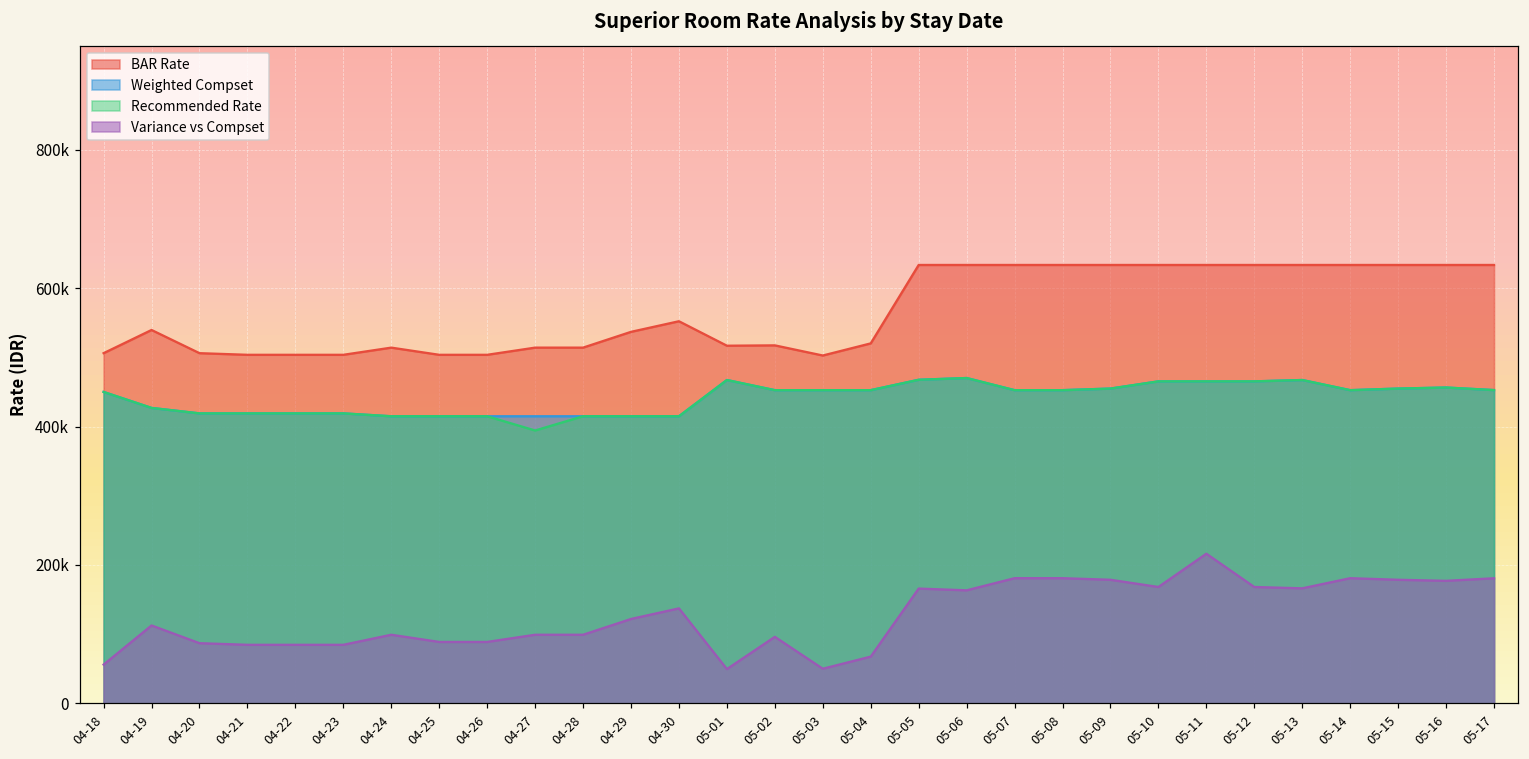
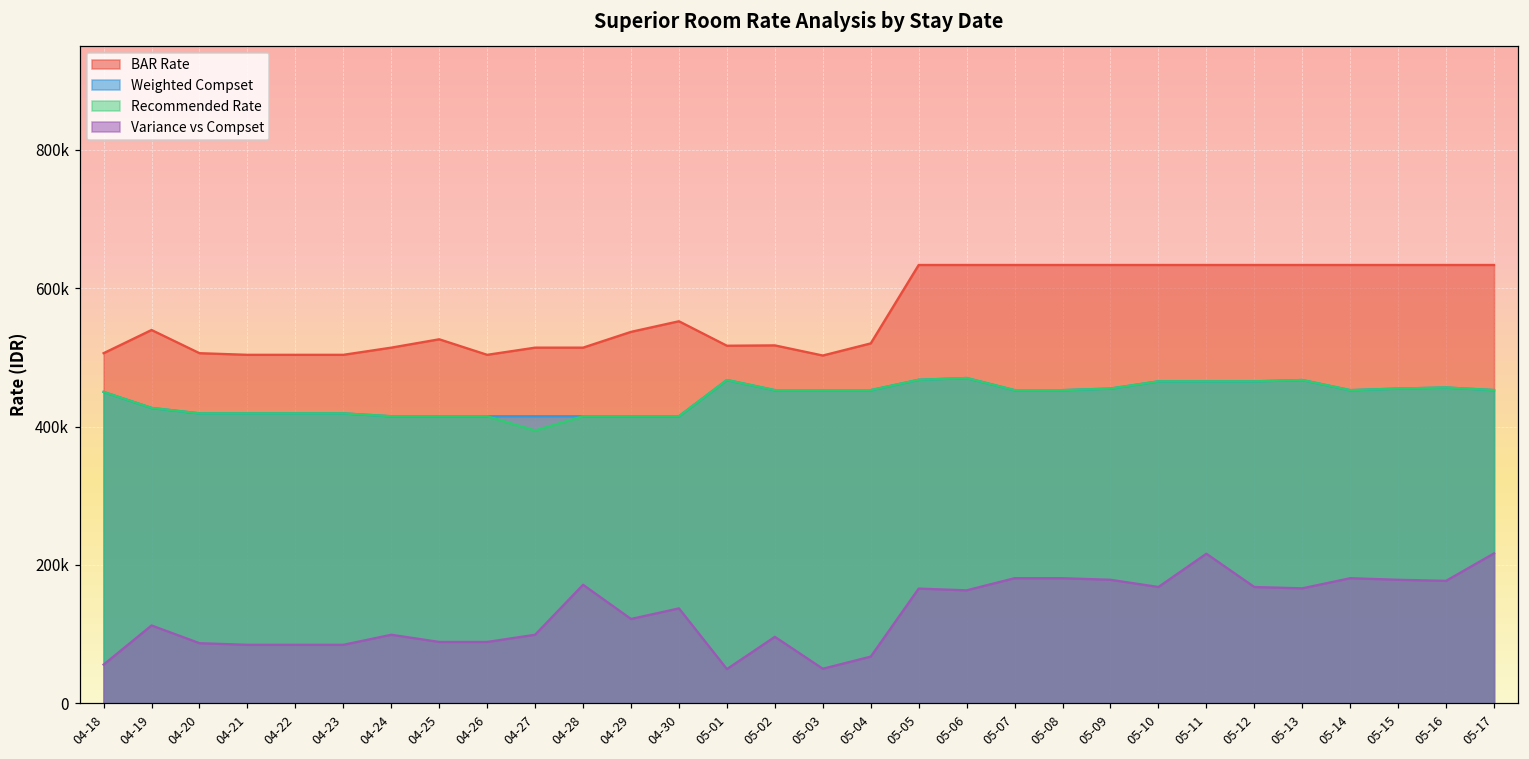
  {
    "BAR Rate": {
      "04-18": 510000,
      "04-19": 540000,
      "04-20": 510000,
      "04-21": 500000,
      "04-22": 500000,
      "04-23": 500000,
      "04-24": 510000,
-     "04-25": 500000,
+     "04-25": 530000,
      "04-26": 500000,
      "04-27": 510000,
      "04-28": 510000,
      "04-29": 540000,
      "04-30": 550000,
      "05-01": 520000,
      "05-02": 520000,
      "05-03": 500000,
      "05-04": 520000,
      "05-05": 630000,
      "05-06": 630000,
      "05-07": 630000,
      "05-08": 630000,
      "05-09": 630000,
      "05-10": 630000,
      "05-11": 630000,
      "05-12": 630000,
      "05-13": 630000,
      "05-14": 630000,
      "05-15": 630000,
      "05-16": 630000,
      "05-17": 630000
    },
    "Weighted Compset": {
      "04-27": 410000
    },
    "Recommended Rate": {
      "04-27": 390000
    },
    "Variance vs Compset": {
      "04-18": 60000,
      "04-19": 110000,
      "04-20": 90000,
      "04-21": 80000,
      "04-22": 80000,
      "04-23": 80000,
      "04-24": 100000,
      "04-25": 90000,
      "04-26": 90000,
      "04-27": 100000,
-     "04-28": 100000,
+     "04-28": 170000,
      "04-29": 120000,
      "04-30": 140000,
      "05-01": 50000,
      "05-02": 100000,
      "05-03": 50000,
      "05-04": 70000,
      "05-05": 170000,
      "05-06": 160000,
      "05-07": 180000,
      "05-08": 180000,
      "05-09": 180000,
      "05-10": 170000,
      "05-11": 220000,
      "05-12": 170000,
      "05-13": 170000,
      "05-14": 180000,
      "05-15": 180000,
      "05-16": 180000,
-     "05-17": 180000
+     "05-17": 220000
    }
  }
